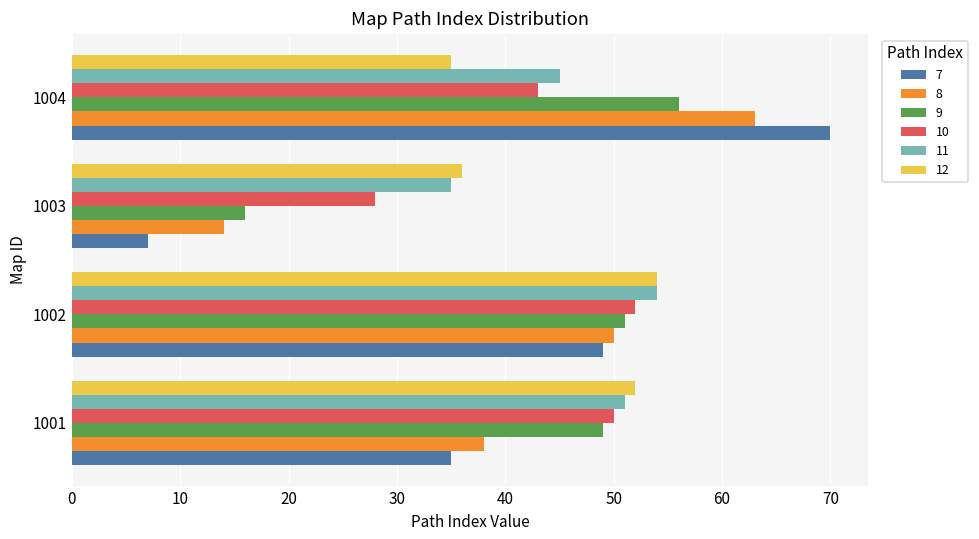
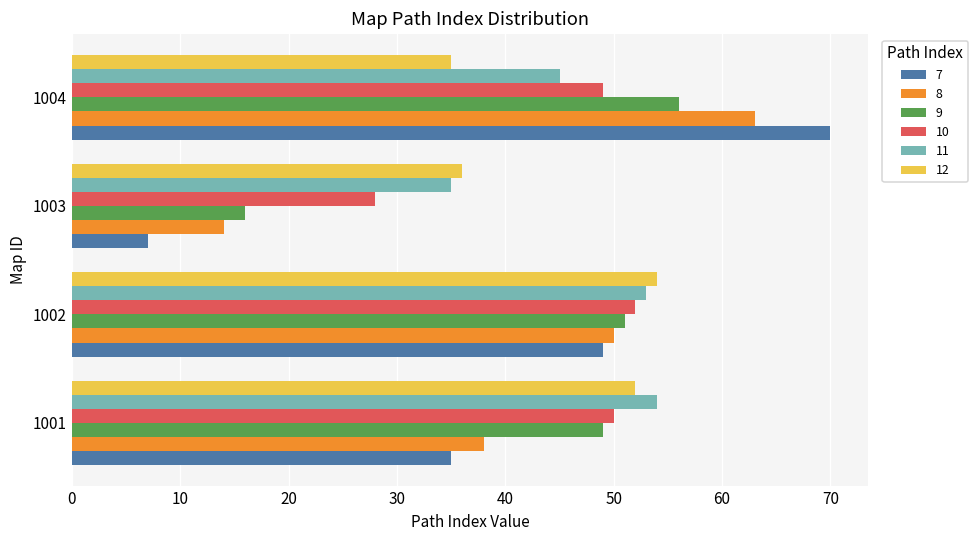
  {
    "7": {
      "1004": 70,
      "1003": 7,
      "1002": 49,
      "1001": 35
    },
    "8": {
      "1004": 63,
      "1003": 14,
      "1002": 50,
      "1001": 38
    },
    "9": {
      "1004": 56,
      "1003": 16,
      "1002": 51,
      "1001": 49
    },
    "10": {
-     "1004": 43,
+     "1004": 49,
      "1003": 28,
      "1002": 52,
      "1001": 50
    },
    "11": {
      "1004": 45,
      "1003": 35,
-     "1002": 54,
-     "1001": 51
+     "1002": 53,
+     "1001": 54
    },
    "12": {
      "1004": 35,
      "1003": 36,
      "1002": 54,
      "1001": 52
    }
  }
